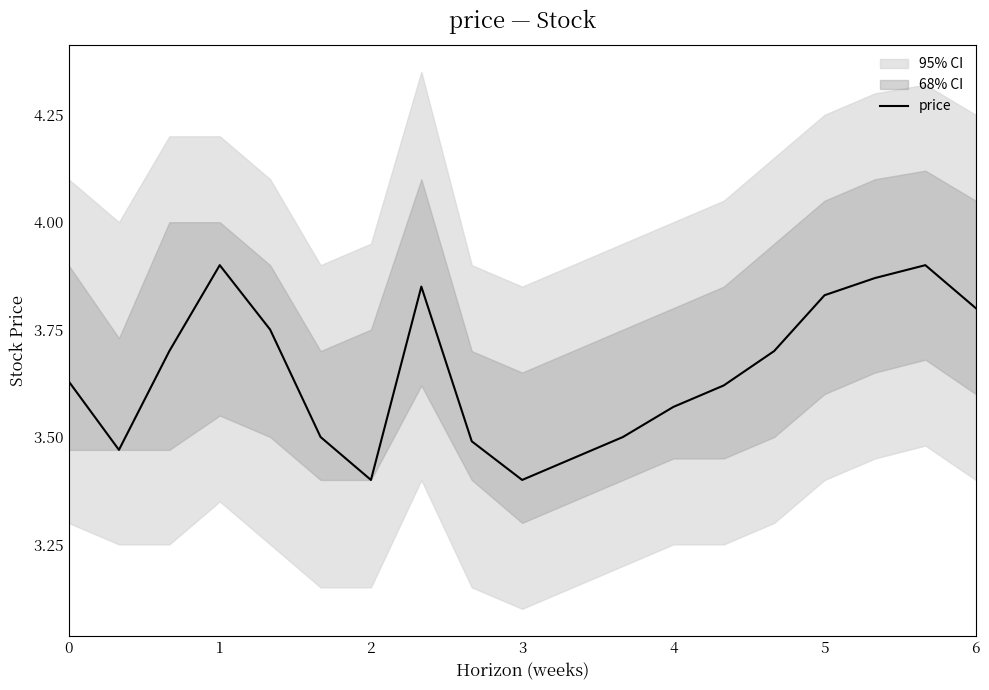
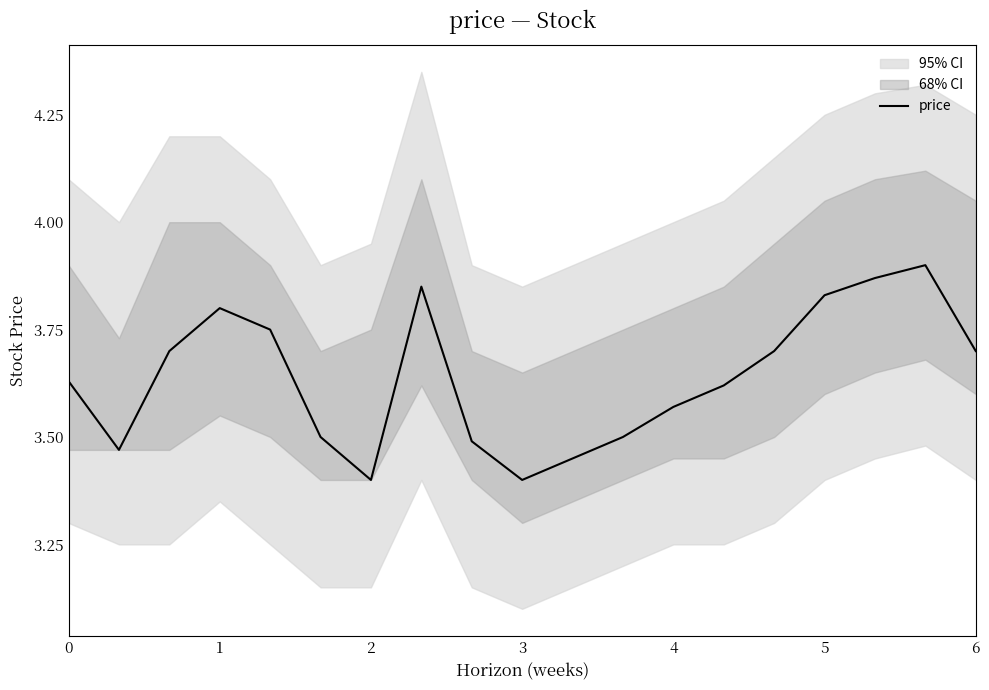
  {
    "price": {
      "0": 3.63,
-     "1": 3.9,
+     "1": 3.8,
      "2": 3.4,
      "3": 3.4,
      "4": 3.57,
      "5": 3.83,
-     "6": 3.8
+     "6": 3.7
    }
  }
